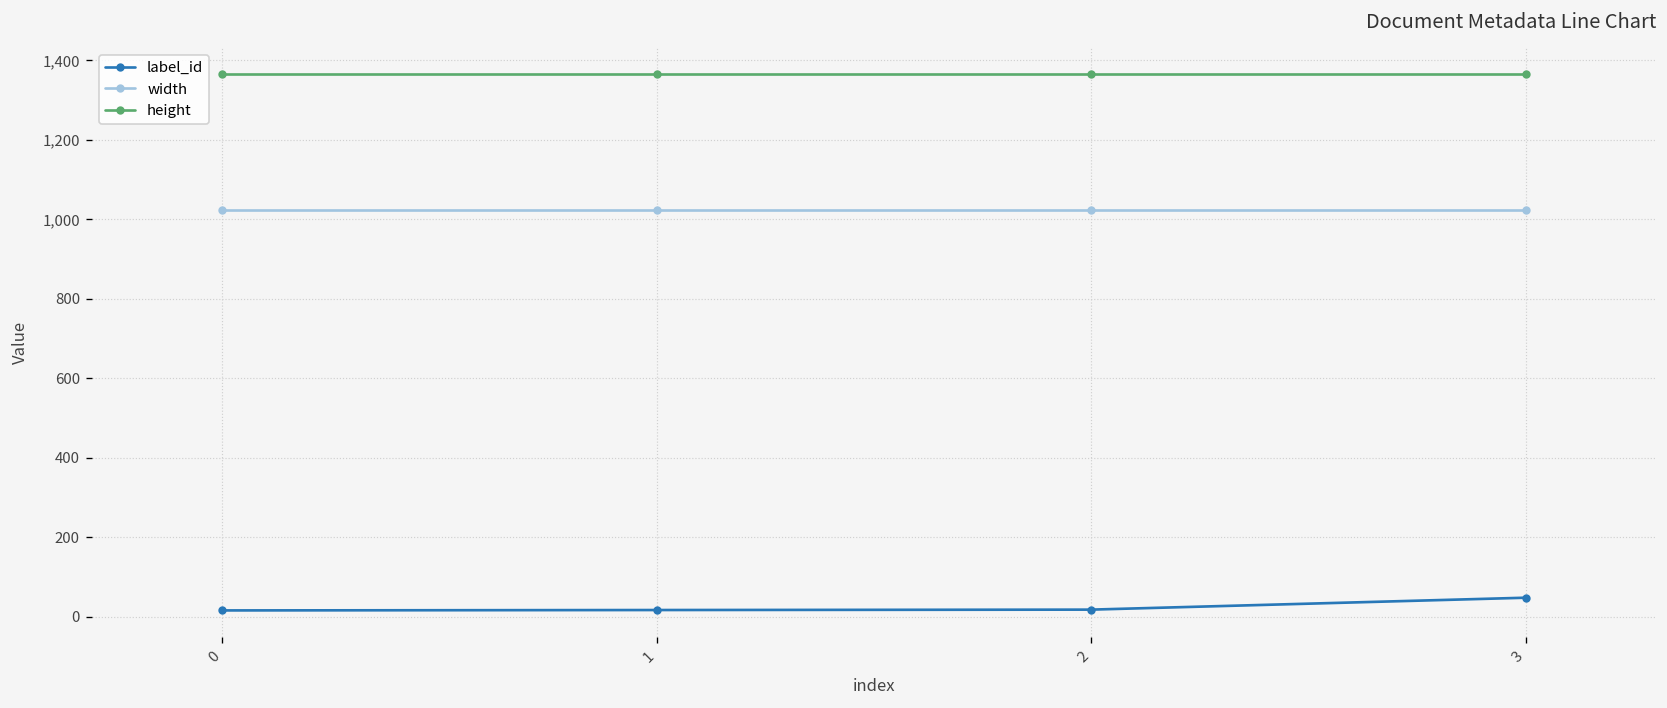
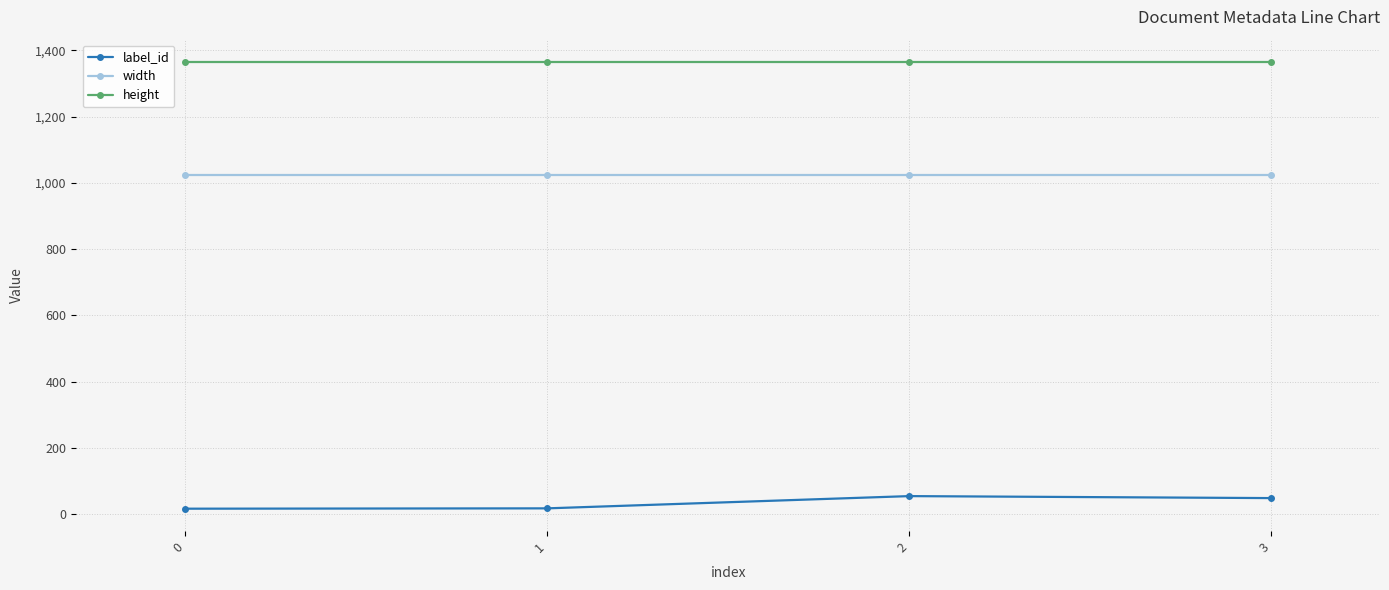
  {
    "label_id": {
      "0": "20",
      "1": "20",
-     "2": "20",
+     "2": "50",
      "3": "50"
    },
    "width": {
      "0": "1,020",
      "1": "1,020",
      "2": "1,020",
      "3": "1,020"
    },
    "height": {
      "0": "1,370",
      "1": "1,370",
      "2": "1,370",
      "3": "1,370"
    }
  }
